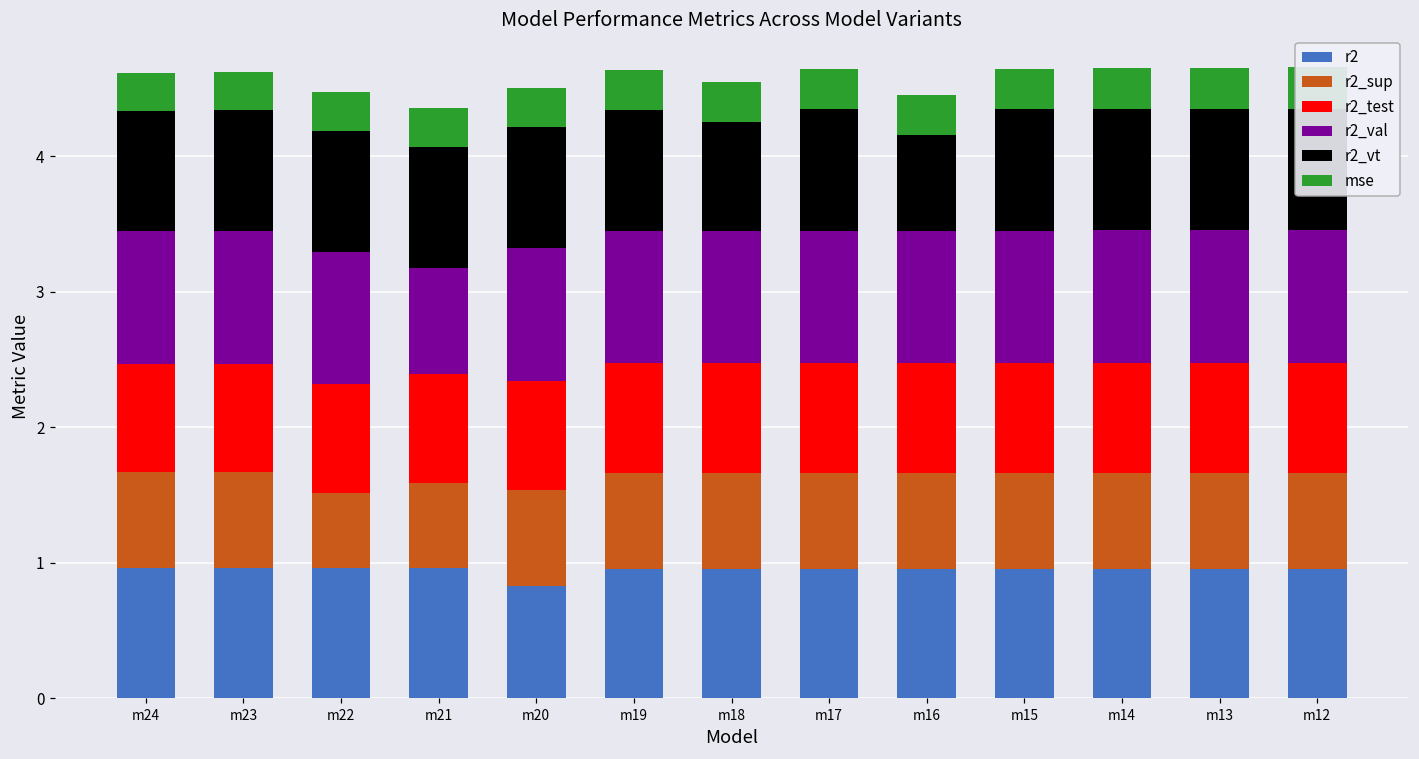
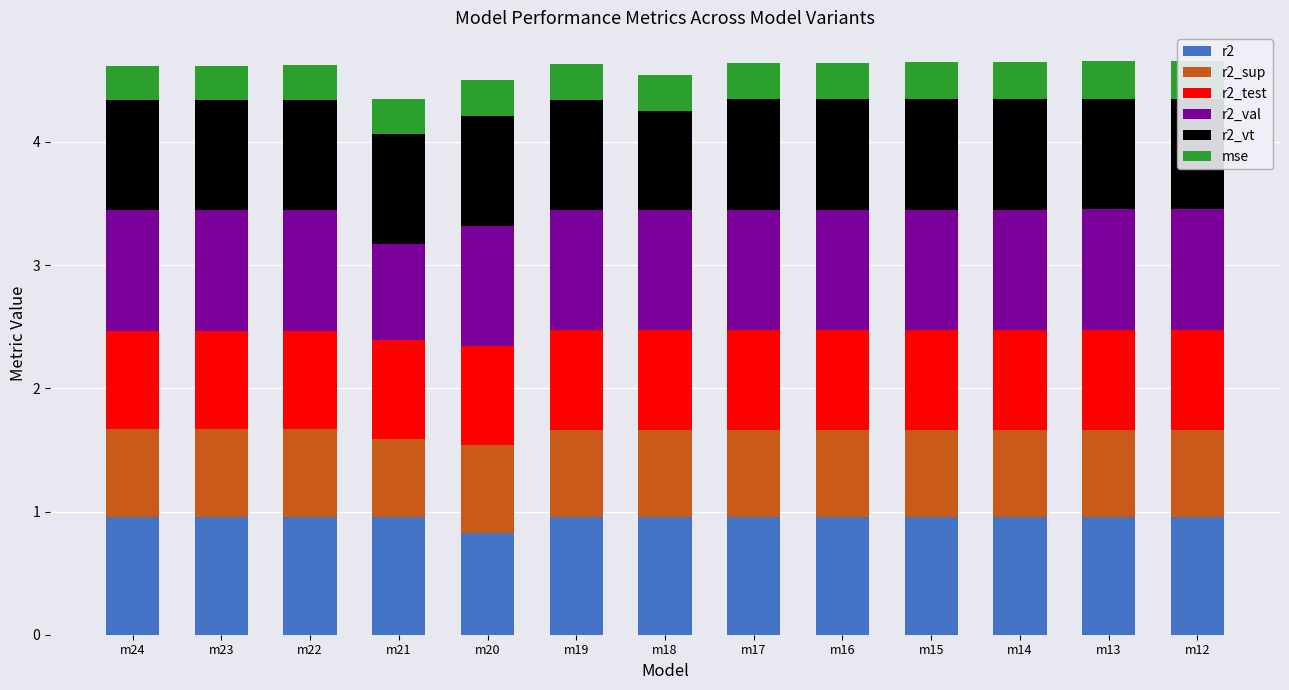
  {
    "r2": {
      "m24": 0.96,
      "m23": 0.96,
      "m22": 0.96,
      "m21": 0.96,
      "m20": 0.83,
      "m19": 0.96,
      "m18": 0.96,
      "m17": 0.96,
      "m16": 0.96,
      "m15": 0.96,
      "m14": 0.95,
      "m13": 0.95,
      "m12": 0.95
    },
    "r2_sup": {
      "m24": 0.71,
      "m23": 0.71,
-     "m22": 0.56,
+     "m22": 0.71,
      "m21": 0.63,
      "m20": 0.71,
      "m19": 0.71,
      "m18": 0.71,
      "m17": 0.71,
      "m16": 0.71,
      "m15": 0.71,
      "m14": 0.71,
      "m13": 0.71,
      "m12": 0.71
    },
    "r2_test": {
      "m24": 0.80,
      "m23": 0.80,
      "m22": 0.80,
      "m21": 0.80,
      "m20": 0.80,
      "m19": 0.81,
      "m18": 0.81,
      "m17": 0.81,
      "m16": 0.81,
      "m15": 0.81,
      "m14": 0.81,
      "m13": 0.81,
      "m12": 0.81
    },
    "r2_val": {
      "m24": 0.98,
      "m23": 0.98,
      "m22": 0.98,
      "m21": 0.78,
      "m20": 0.98,
      "m19": 0.98,
      "m18": 0.98,
      "m17": 0.98,
      "m16": 0.98,
      "m15": 0.98,
      "m14": 0.98,
      "m13": 0.98,
      "m12": 0.98
    },
    "r2_vt": {
      "m24": 0.89,
      "m23": 0.89,
      "m22": 0.89,
      "m21": 0.89,
      "m20": 0.89,
      "m19": 0.89,
      "m18": 0.80,
      "m17": 0.89,
-     "m16": 0.70,
+     "m16": 0.90,
      "m15": 0.90,
      "m14": 0.90,
      "m13": 0.90
    },
    "mse": {
      "m24": 0.28,
      "m23": 0.28,
      "m22": 0.28,
      "m21": 0.29,
      "m20": 0.29,
      "m19": 0.29,
      "m18": 0.29,
      "m17": 0.29,
      "m16": 0.30,
      "m15": 0.30,
      "m14": 0.30,
      "m13": 0.30
    }
  }
